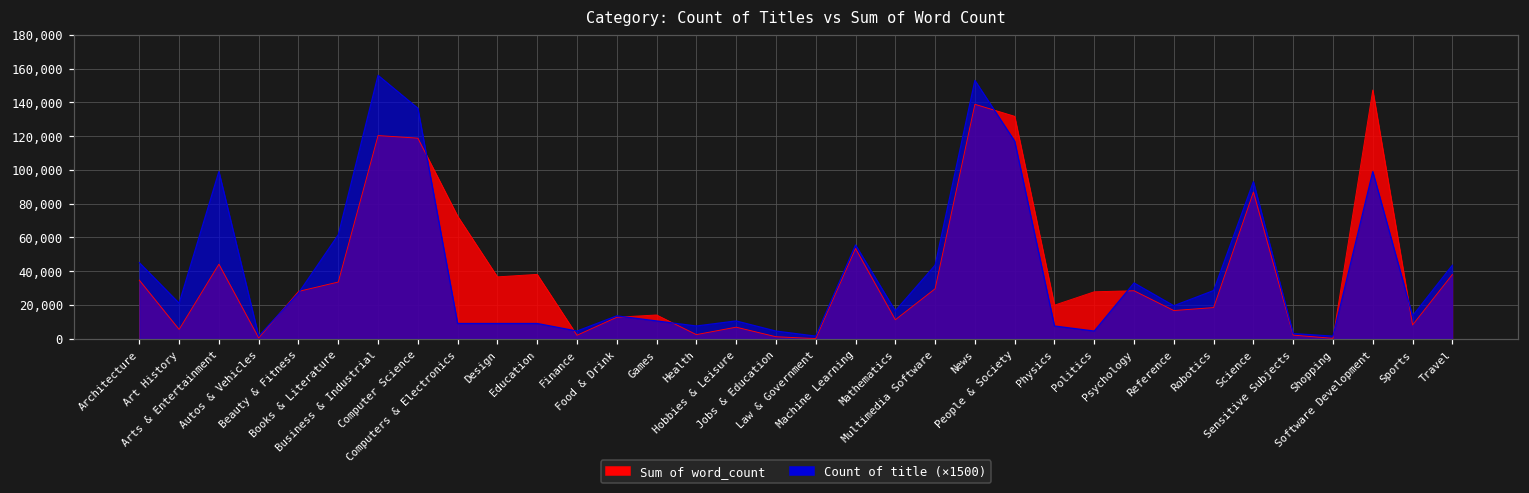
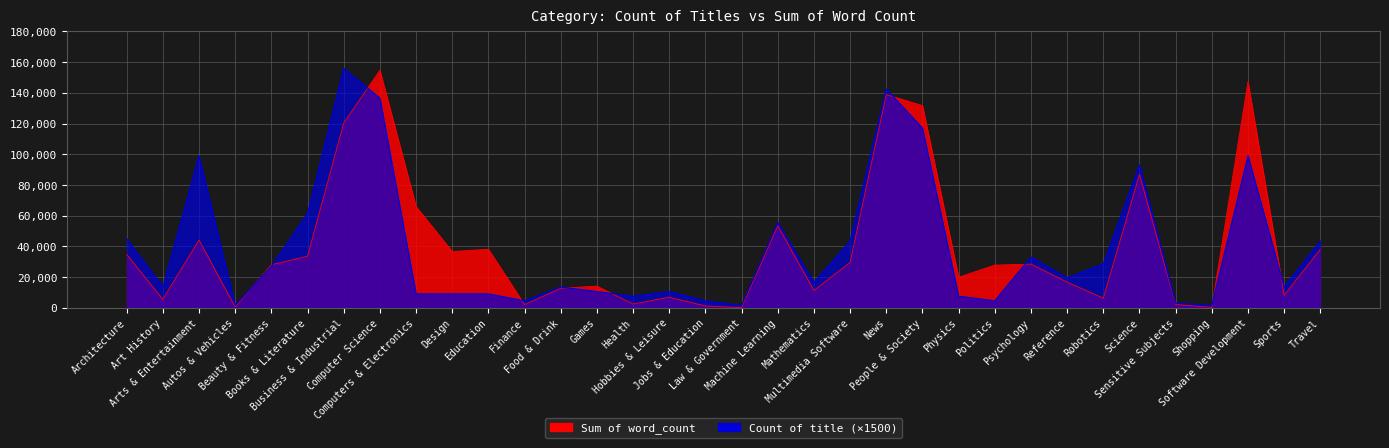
  {
    "Sum of word_count": {
      "Architecture": "35,000",
      "Art History": "5,000",
      "Arts & Entertainment": "44,000",
      "Books & Literature": "34,000",
      "Business & Industrial": "120,000",
-     "Computer Science": "119,000",
-     "Computers & Electronics": "73,000",
+     "Computer Science": "155,000",
+     "Computers & Electronics": "66,000",
      "Design": "37,000",
      "Education": "38,000",
      "Finance": "2,000",
      "Games": "14,000",
      "Health": "2,000",
      "Hobbies & Leisure": "7,000",
      "Jobs & Education": "1,000",
      "Machine Learning": "53,000",
      "Mathematics": "11,000",
      "Multimedia Software": "30,000",
      "News": "139,000",
      "People & Society": "132,000",
      "Physics": "20,000",
      "Politics": "28,000",
      "Psychology": "28,000",
      "Reference": "17,000",
-     "Robotics": "18,000",
+     "Robotics": "6,000",
      "Science": "87,000",
      "Software Development": "147,000",
      "Sports": "8,000",
      "Travel": "38,000"
    },
    "Count of title (×1500)": {
      "Architecture": "45,000",
-     "Art History": "21,000",
+     "Art History": "14,000",
      "Arts & Entertainment": "99,000",
      "Books & Literature": "62,000",
      "Business & Industrial": "156,000",
      "Computer Science": "137,000",
      "Computers & Electronics": "9,000",
      "Design": "9,000",
      "Education": "9,000",
      "Finance": "5,000",
      "Games": "11,000",
      "Health": "8,000",
      "Hobbies & Leisure": "11,000",
      "Jobs & Education": "5,000",
      "Machine Learning": "56,000",
      "Mathematics": "17,000",
      "Multimedia Software": "44,000",
-     "News": "153,000",
+     "News": "143,000",
      "People & Society": "117,000",
      "Physics": "8,000",
      "Politics": "5,000",
      "Psychology": "33,000",
      "Reference": "20,000",
      "Robotics": "29,000",
      "Science": "93,000",
      "Software Development": "99,000",
      "Sports": "14,000",
      "Travel": "44,000"
    }
  }
